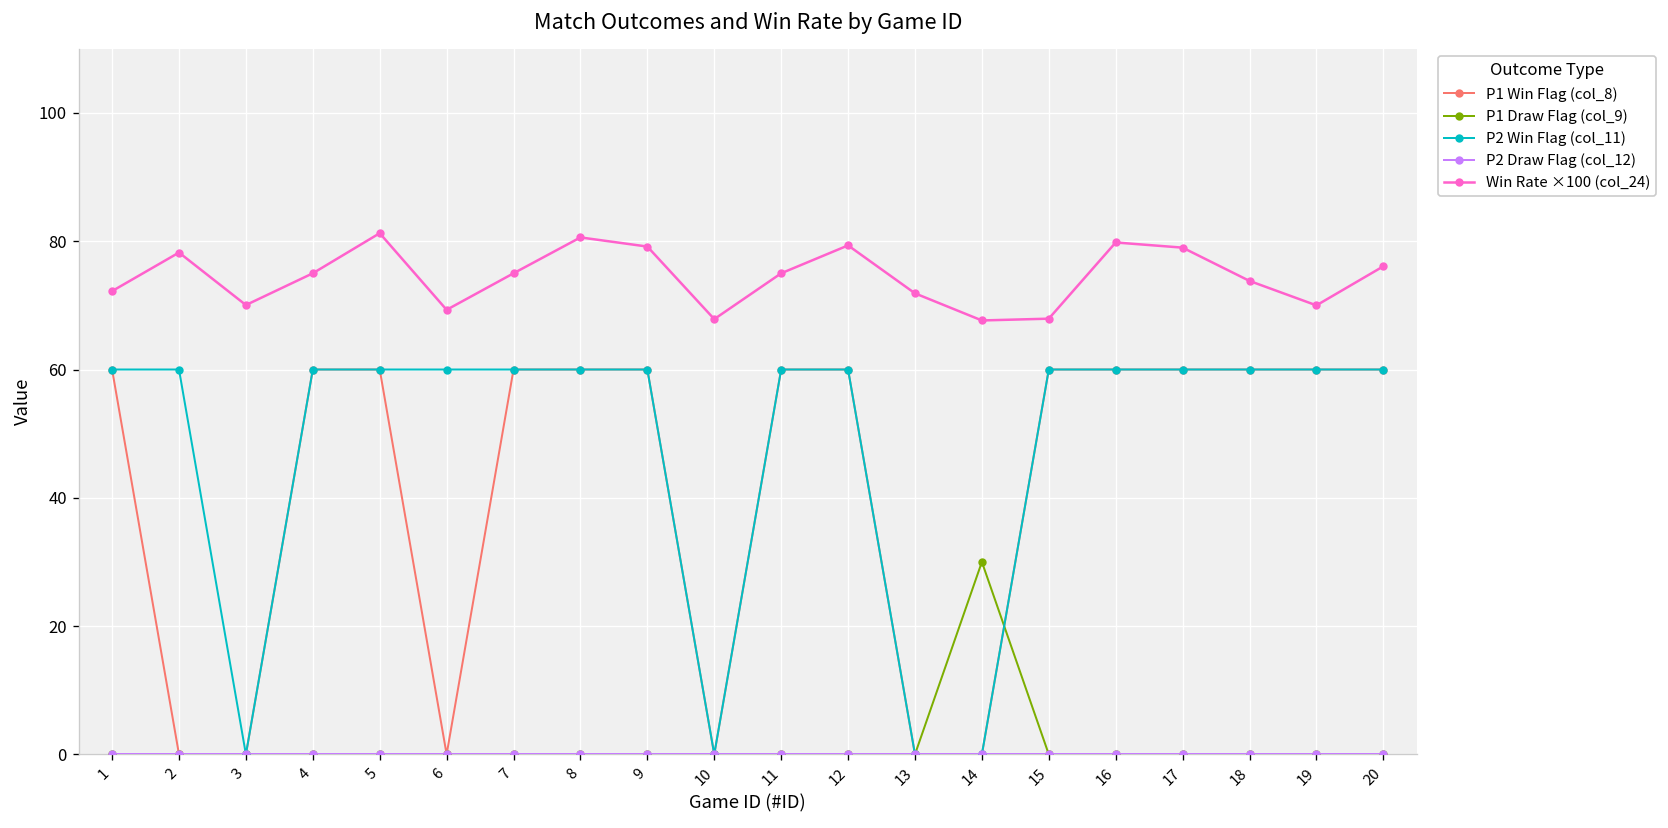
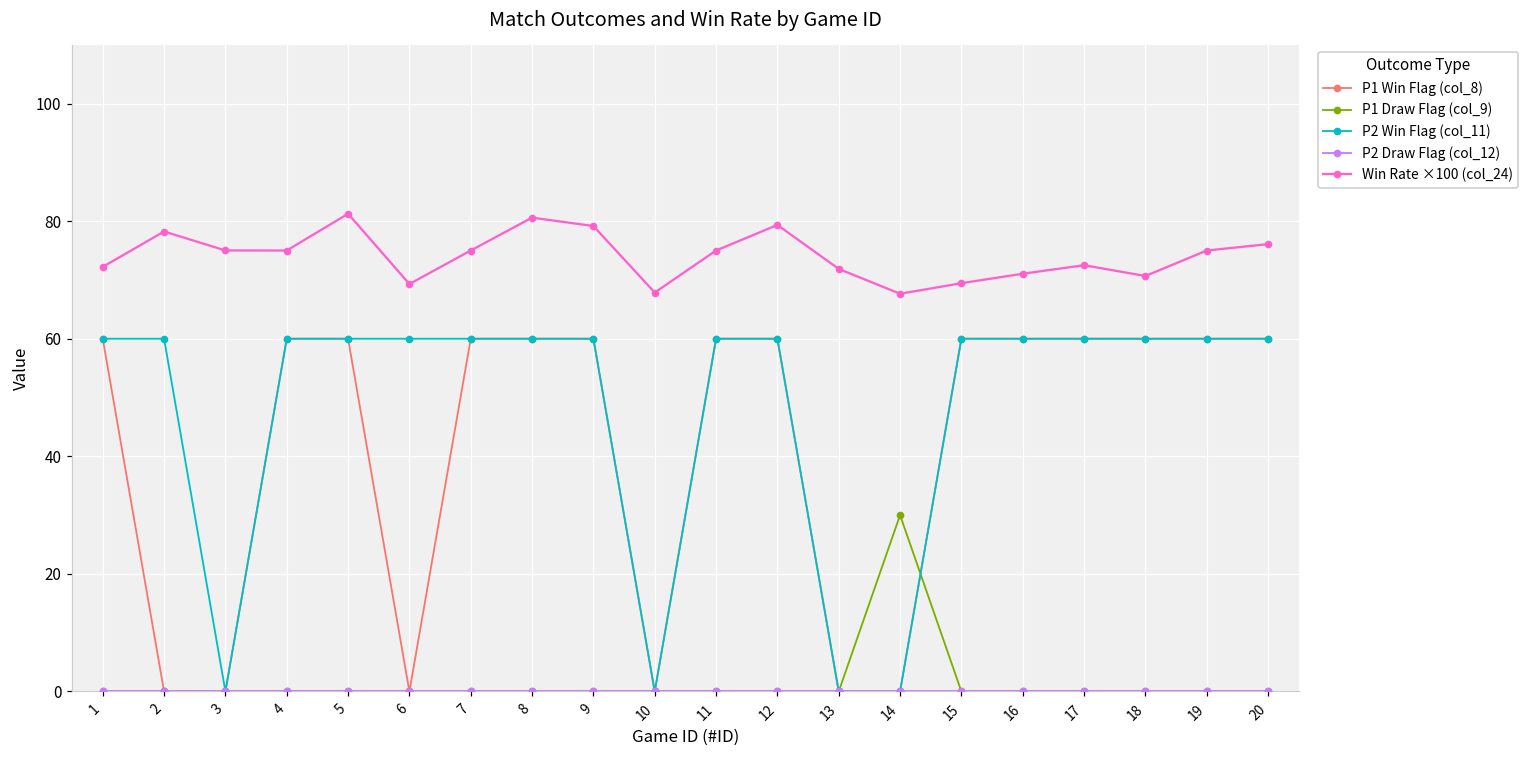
  {
    "P1 Draw Flag (col_9)": {
      "14": 30
    },
    "P2 Win Flag (col_11)": {
      "2": 60,
      "6": 60
    },
    "Win Rate ×100 (col_24)": {
      "1": 72,
      "2": 78,
-     "3": 70,
+     "3": 75,
      "4": 75,
      "5": 81,
      "6": 69,
      "7": 75,
      "8": 81,
      "9": 79,
      "10": 68,
      "11": 75,
      "12": 79,
      "13": 72,
      "14": 68,
-     "15": 68,
-     "16": 80,
-     "17": 79,
-     "18": 74,
-     "19": 70,
+     "15": 69,
+     "16": 71,
+     "17": 73,
+     "18": 71,
+     "19": 75,
      "20": 76
    }
  }
